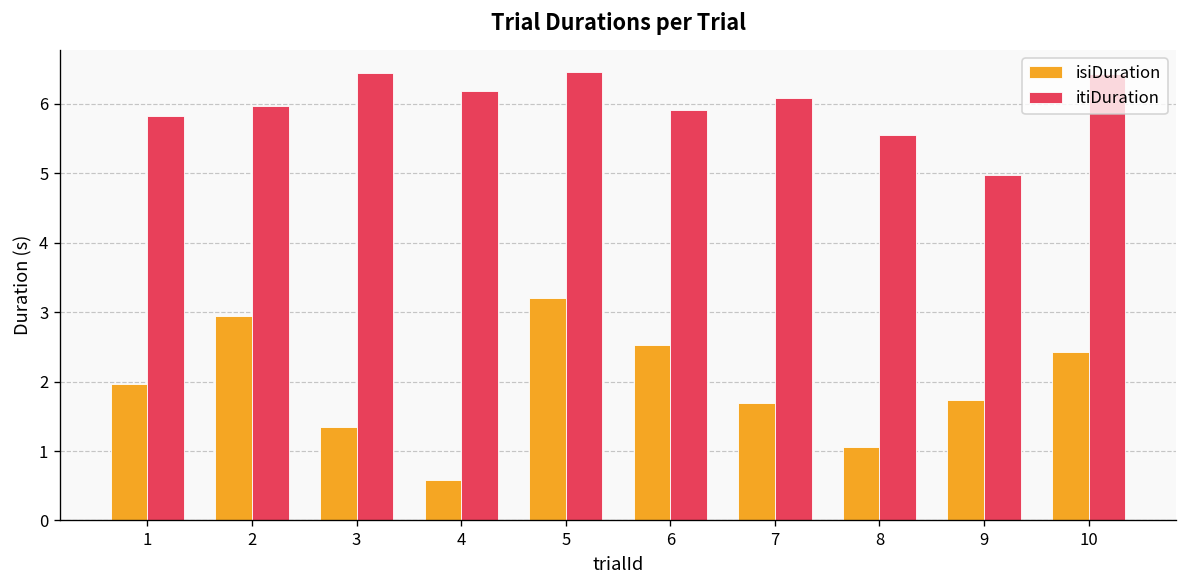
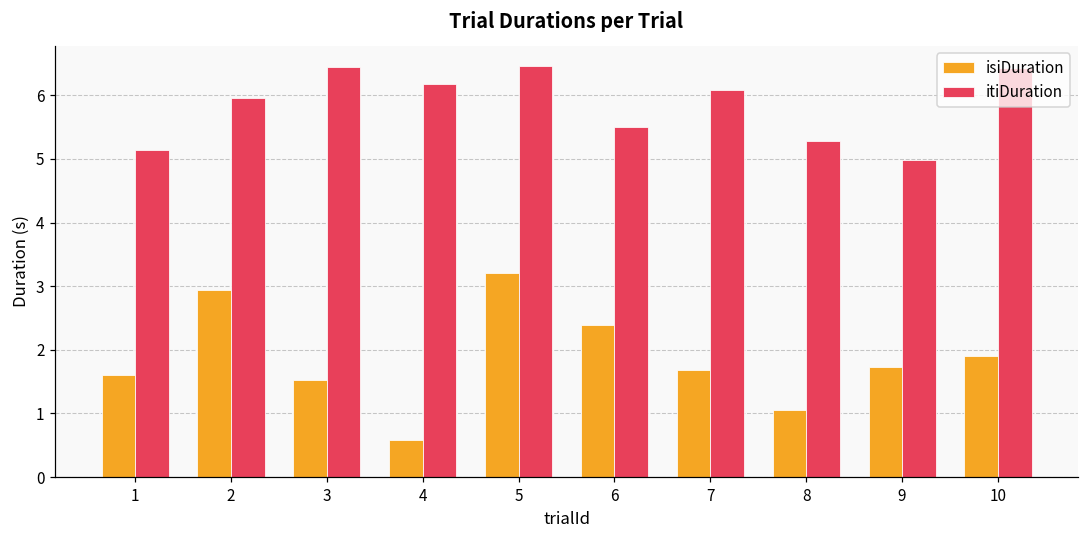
  {
    "isiDuration": {
-     "1": 2.0,
+     "1": 1.6,
      "2": 2.9,
-     "3": 1.3,
+     "3": 1.5,
      "4": 0.6,
      "5": 3.2,
-     "6": 2.5,
+     "6": 2.4,
      "7": 1.7,
      "8": 1.1,
      "9": 1.7,
-     "10": 2.4
+     "10": 1.9
    },
    "itiDuration": {
-     "1": 5.8,
+     "1": 5.1,
      "2": 6.0,
      "3": 6.4,
      "4": 6.2,
      "5": 6.5,
-     "6": 5.9,
+     "6": 5.5,
      "7": 6.1,
-     "8": 5.5,
+     "8": 5.3,
      "9": 5.0
    }
  }
